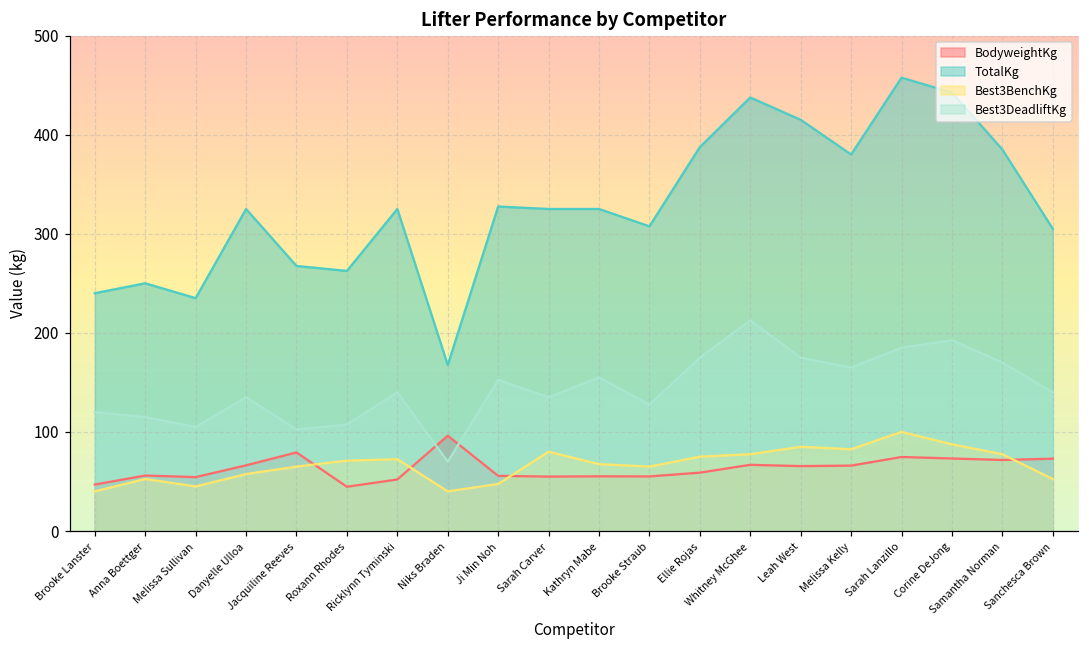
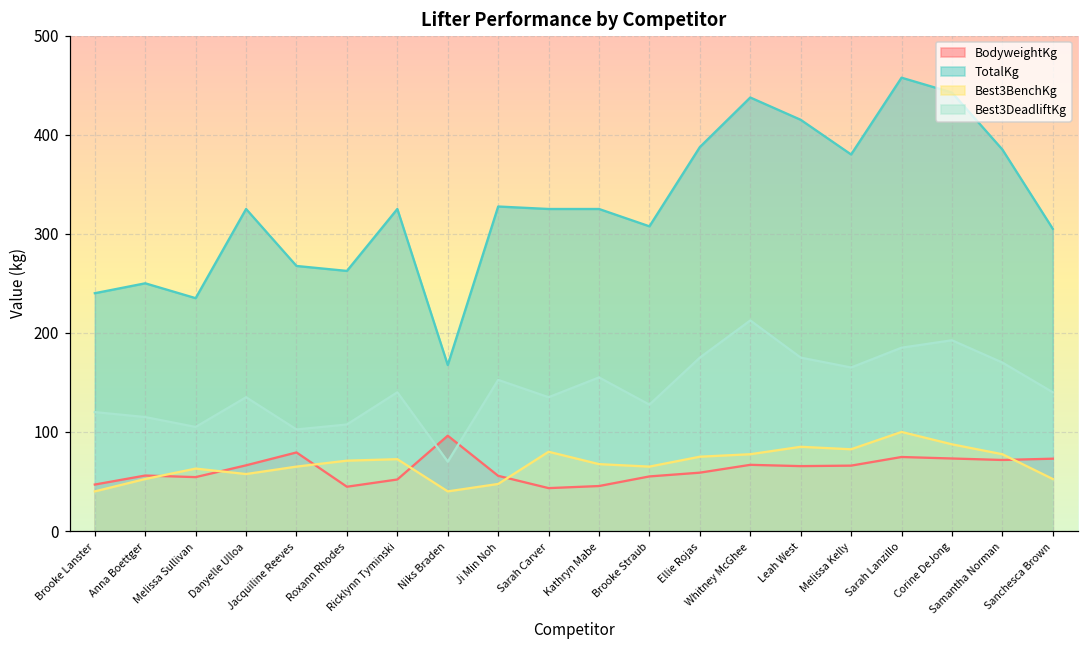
  {
    "BodyweightKg": {
      "Brooke Lanster": 50,
      "Anna Boettger": 60,
      "Melissa Sullivan": 50,
      "Danyelle Ulloa": 70,
      "Jacquiline Reeves": 80,
      "Roxann Rhodes": 40,
      "Ricklynn Tyminski": 50,
      "Niks Braden": 100,
      "Ji Min Noh": 60,
-     "Sarah Carver": 50,
-     "Kathryn Mabe": 60,
+     "Sarah Carver": 40,
+     "Kathryn Mabe": 50,
      "Brooke Straub": 60,
      "Ellie Rojas": 60,
      "Whitney McGhee": 70,
      "Leah West": 70,
      "Melissa Kelly": 70,
      "Sarah Lanzillo": 70,
      "Corine DeJong": 70,
      "Samantha Norman": 70,
      "Sanchesca Brown": 70
    },
    "TotalKg": {
      "Brooke Lanster": 240,
      "Anna Boettger": 250,
      "Melissa Sullivan": 240,
      "Danyelle Ulloa": 330,
      "Jacquiline Reeves": 270,
      "Roxann Rhodes": 260,
      "Ricklynn Tyminski": 330,
      "Niks Braden": 170,
      "Ji Min Noh": 330,
      "Sarah Carver": 330,
      "Kathryn Mabe": 330,
      "Brooke Straub": 310,
      "Ellie Rojas": 390,
      "Whitney McGhee": 440,
      "Leah West": 420,
      "Melissa Kelly": 380,
      "Sarah Lanzillo": 460,
      "Samantha Norman": 390,
      "Sanchesca Brown": 310
    },
    "Best3BenchKg": {
      "Brooke Lanster": 40,
      "Anna Boettger": 50,
-     "Melissa Sullivan": 50,
+     "Melissa Sullivan": 60,
      "Danyelle Ulloa": 60,
      "Jacquiline Reeves": 70,
      "Roxann Rhodes": 70,
      "Ricklynn Tyminski": 70,
      "Niks Braden": 40,
      "Ji Min Noh": 50,
      "Sarah Carver": 80,
      "Kathryn Mabe": 70,
      "Brooke Straub": 70,
      "Ellie Rojas": 80,
      "Whitney McGhee": 80,
      "Leah West": 90,
      "Melissa Kelly": 80,
      "Sarah Lanzillo": 100,
      "Corine DeJong": 90,
      "Samantha Norman": 80,
      "Sanchesca Brown": 50
    },
    "Best3DeadliftKg": {
      "Brooke Lanster": 120,
      "Anna Boettger": 120,
      "Melissa Sullivan": 110,
      "Danyelle Ulloa": 140,
      "Jacquiline Reeves": 100,
      "Roxann Rhodes": 110,
      "Ricklynn Tyminski": 140,
      "Niks Braden": 70,
      "Ji Min Noh": 150,
      "Sarah Carver": 140,
      "Kathryn Mabe": 160,
      "Brooke Straub": 130,
      "Ellie Rojas": 180,
      "Whitney McGhee": 210,
      "Leah West": 180,
      "Melissa Kelly": 170,
      "Sarah Lanzillo": 190,
      "Corine DeJong": 190,
      "Samantha Norman": 170,
      "Sanchesca Brown": 140
    }
  }
